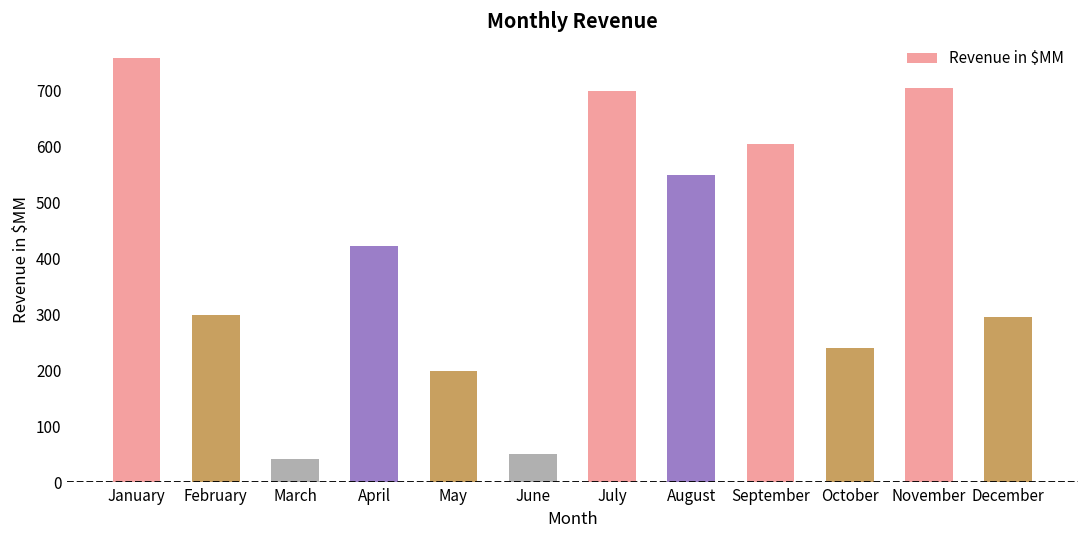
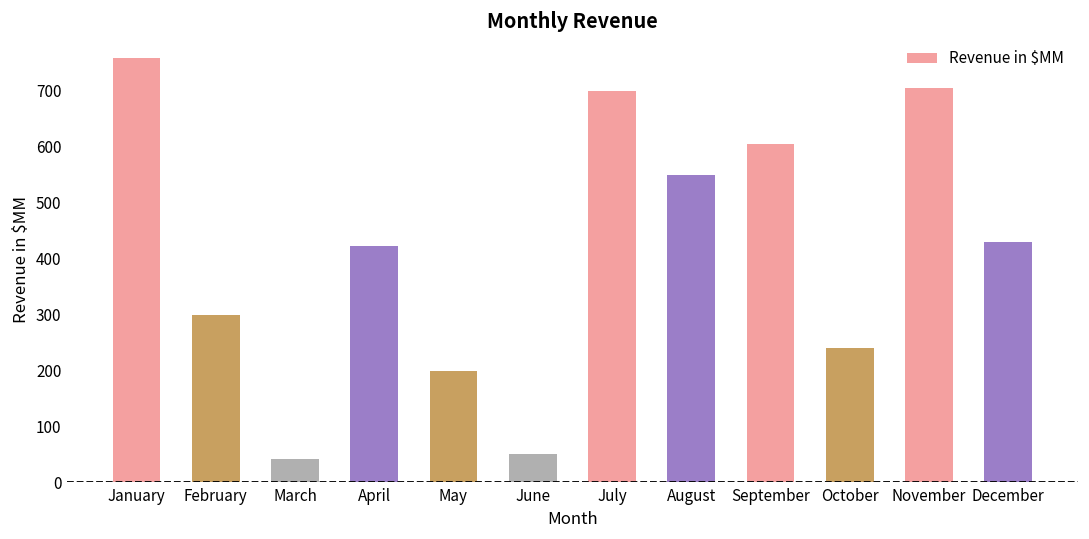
  {
    "January": 760,
    "February": 300,
    "March": 40,
    "April": 420,
    "May": 200,
    "June": 50,
    "July": 700,
    "August": 550,
    "September": 610,
    "October": 240,
    "November": 710,
-   "December": 300
+   "December": 430
  }
